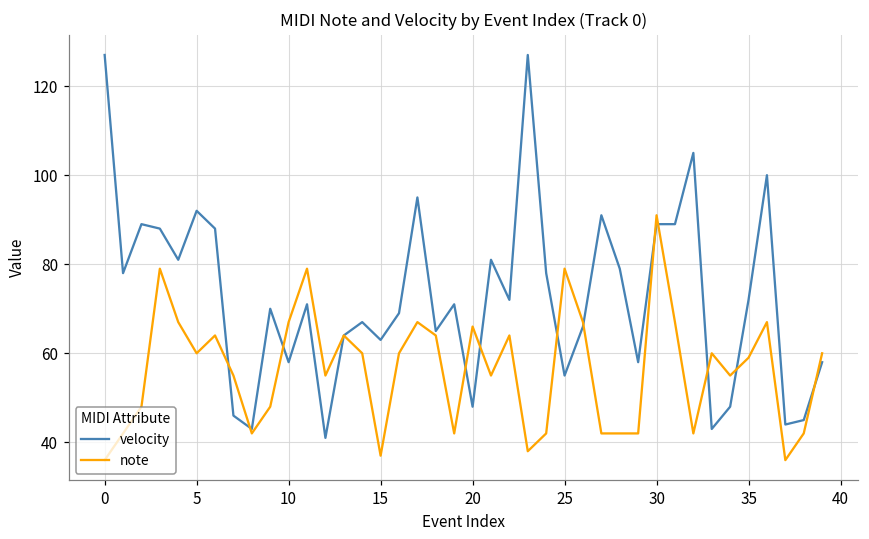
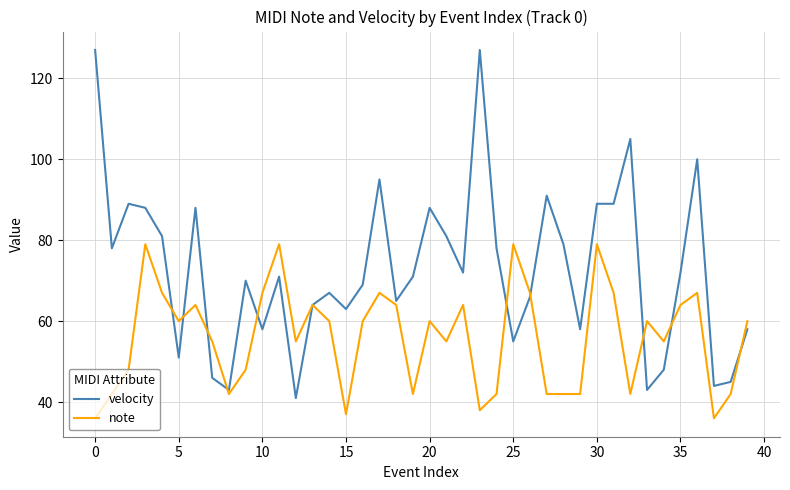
  {
    "velocity": {
      "0": 127,
-     "5": 92,
+     "5": 51,
      "10": 58,
      "15": 63,
-     "20": 48,
+     "20": 88,
      "25": 55,
      "30": 89,
      "35": 72
    },
    "note": {
      "5": 60,
      "10": 67,
      "15": 37,
-     "20": 66,
+     "20": 60,
      "25": 79,
-     "30": 91,
-     "35": 59
+     "30": 79,
+     "35": 64
    }
  }
